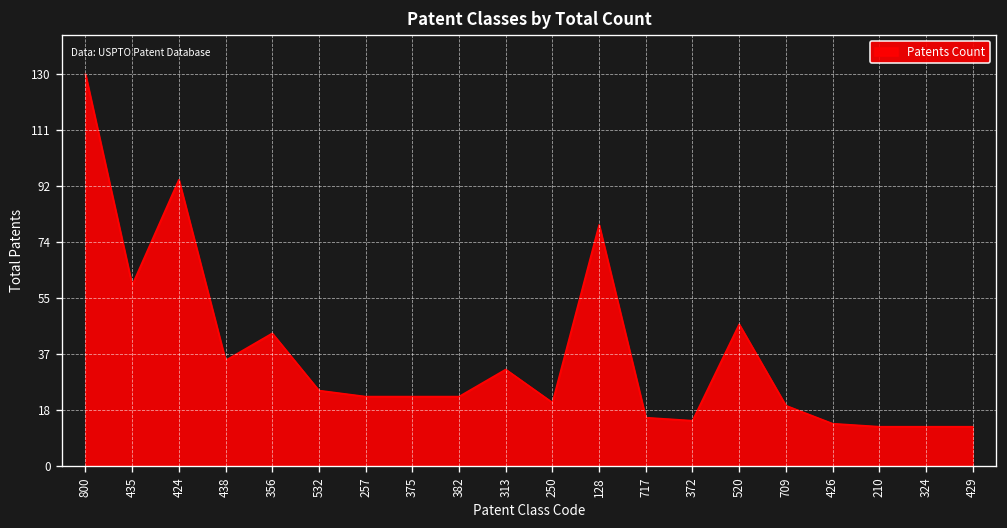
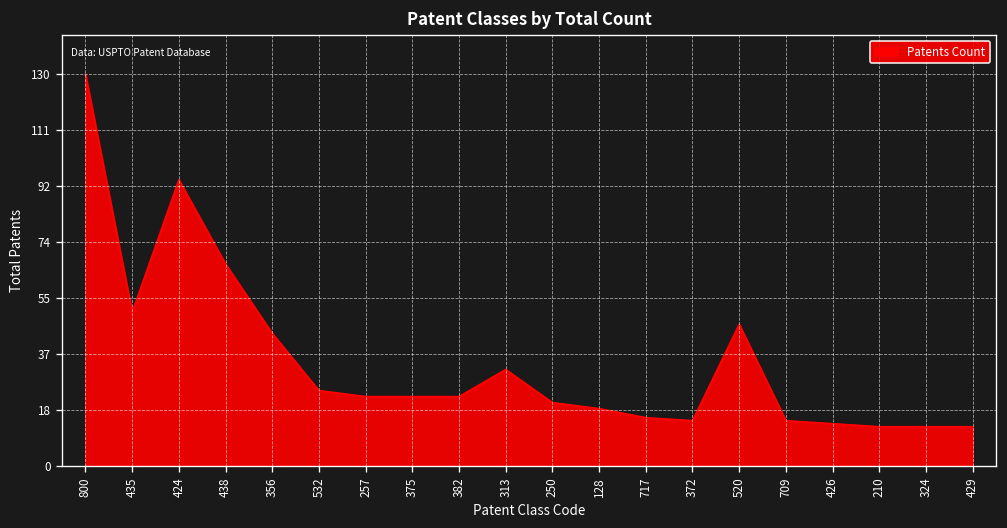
  {
    "800": 130,
-   "435": 60,
+   "435": 51,
    "424": 95,
-   "438": 35,
+   "438": 67,
    "356": 44,
    "532": 25,
    "257": 23,
    "375": 23,
    "382": 23,
    "313": 32,
    "250": 21,
-   "128": 80,
+   "128": 19,
    "717": 16,
    "372": 15,
    "520": 47,
-   "709": 20,
+   "709": 15,
    "426": 14,
    "210": 13,
    "324": 13,
    "429": 13
  }
